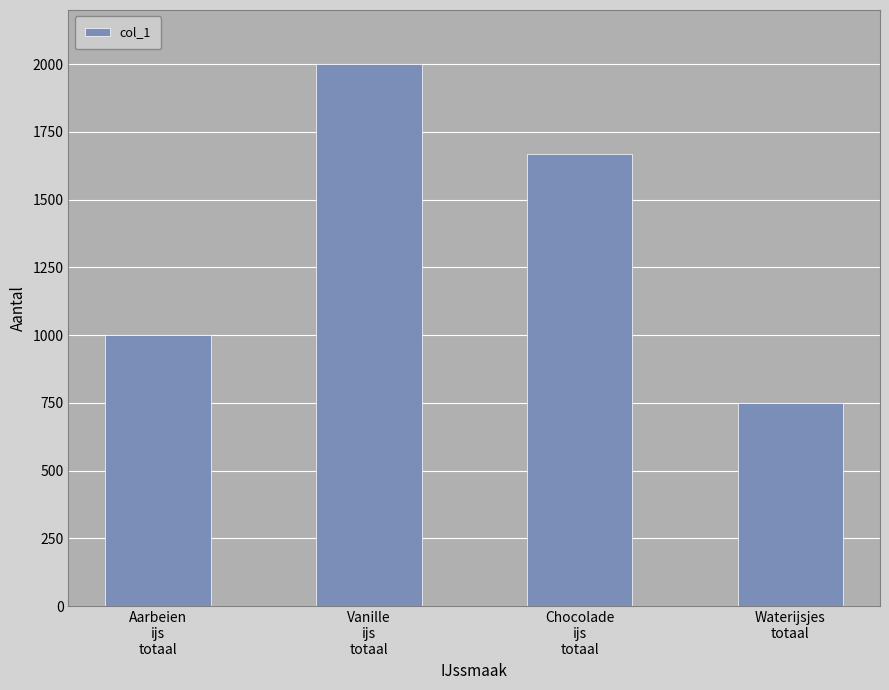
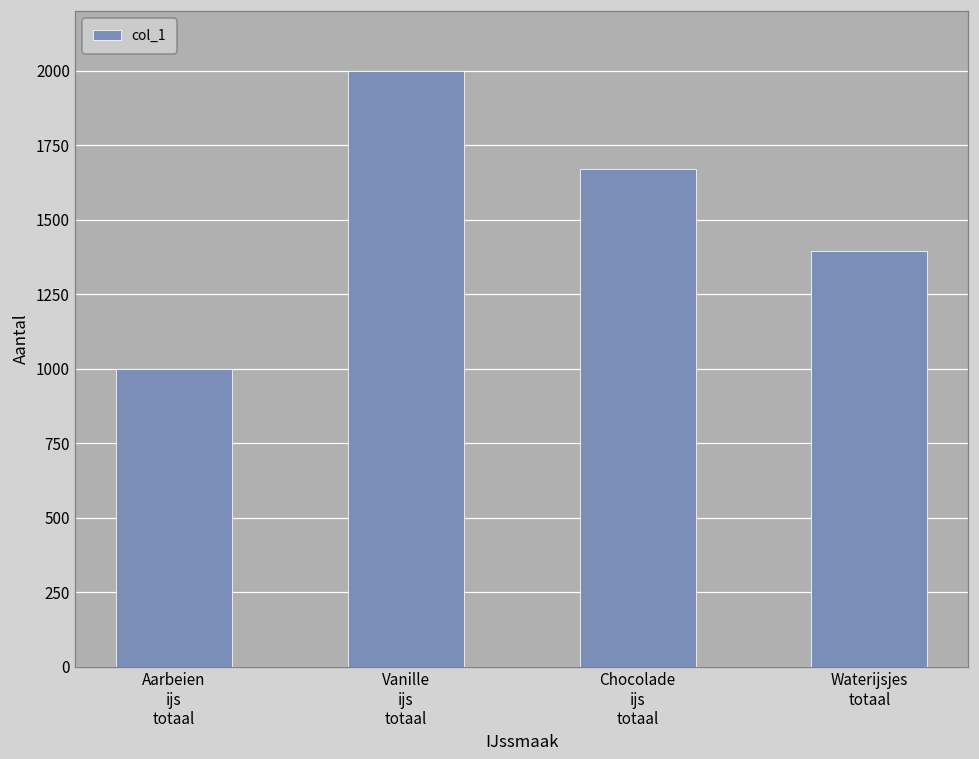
  {
    "Aarbeien ijs totaal": 1000,
    "Vanille ijs totaal": 2000,
    "Chocolade ijs totaal": 1670,
-   "Waterijsjes totaal": 750
+   "Waterijsjes totaal": 1400
  }
